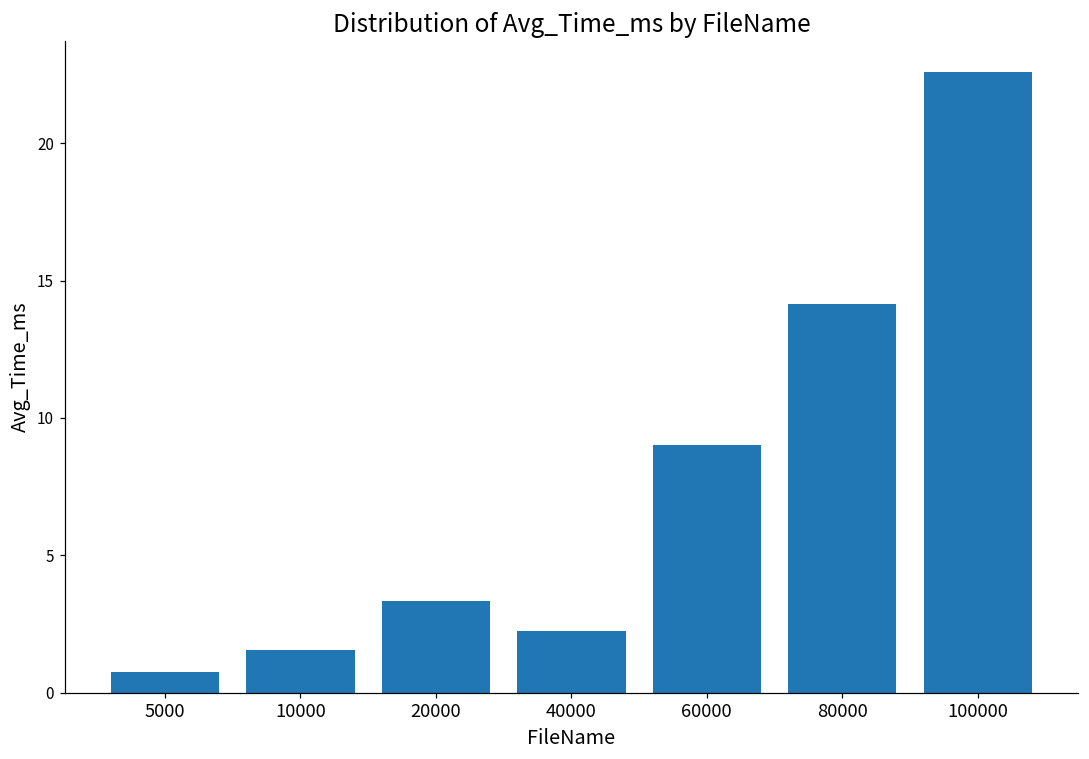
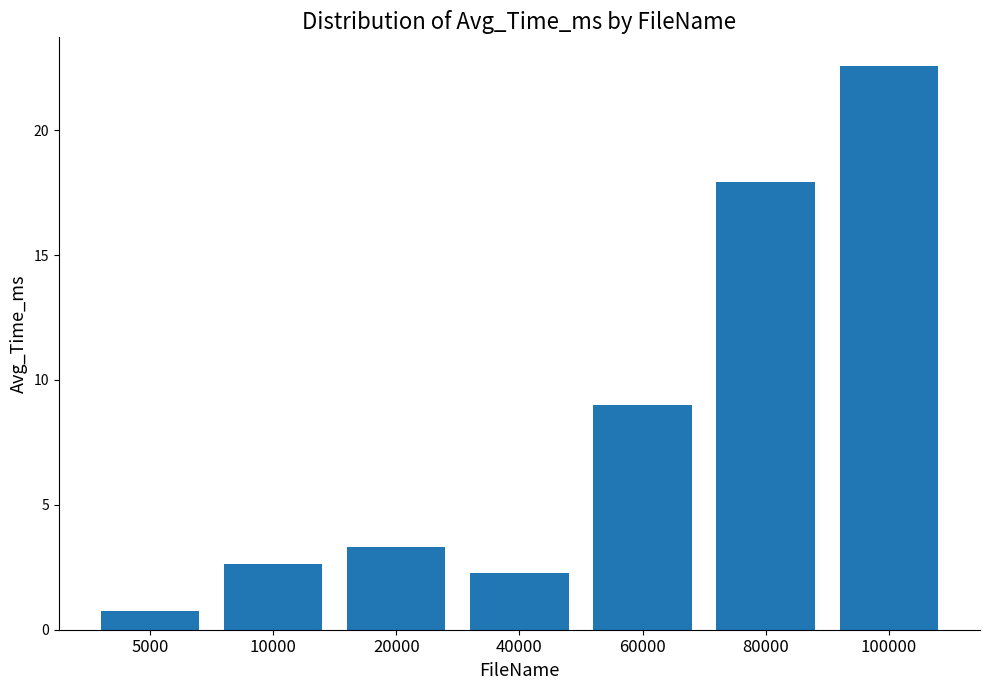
  {
    "5000": 0.8,
-   "10000": 1.6,
+   "10000": 2.6,
    "20000": 3.3,
    "40000": 2.3,
    "60000": 9.0,
-   "80000": 14.1,
+   "80000": 17.9,
    "100000": 22.6
  }
